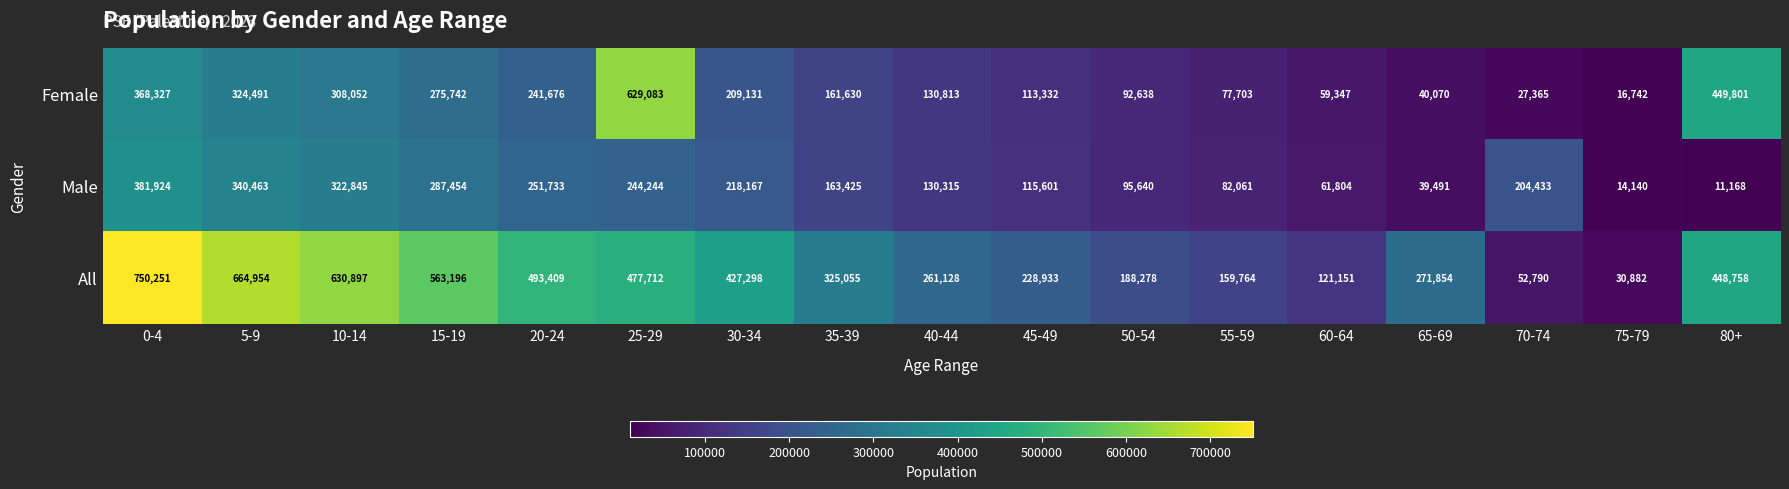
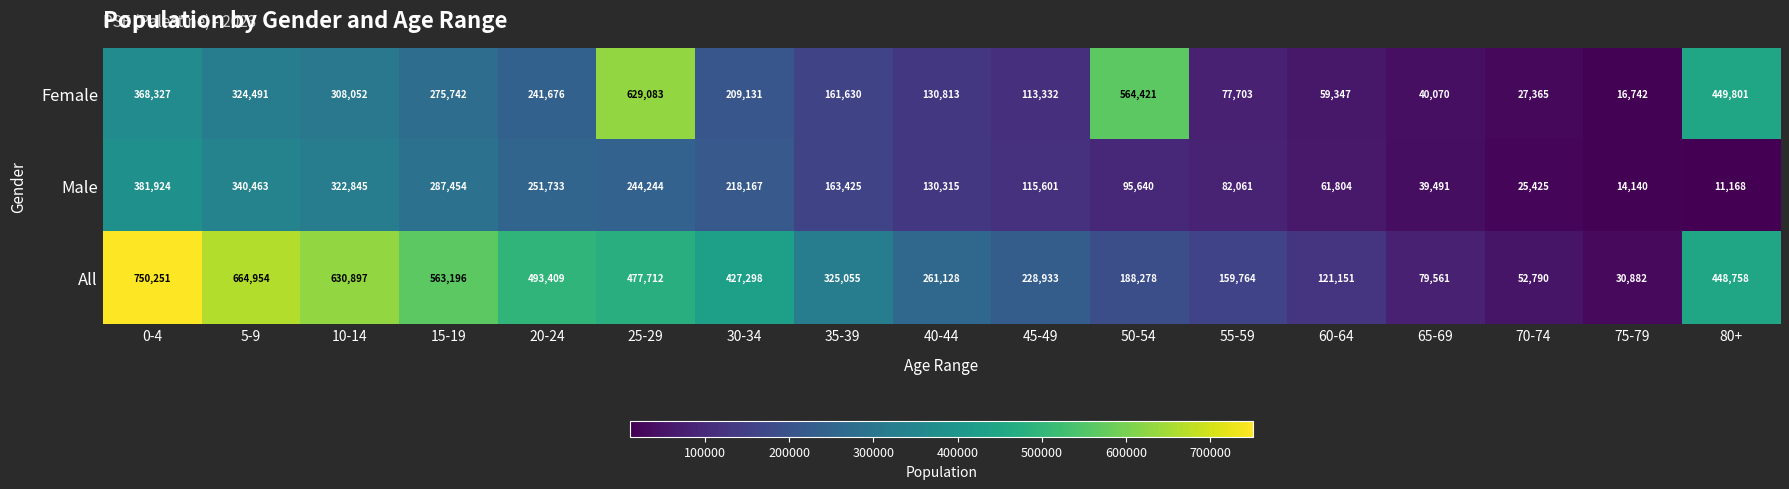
  {
    "Female": {
      "0-4": "368,327",
      "5-9": "324,491",
      "10-14": "308,052",
      "15-19": "275,742",
      "20-24": "241,676",
      "25-29": "629,083",
      "30-34": "209,131",
      "35-39": "161,630",
      "40-44": "130,813",
      "45-49": "113,332",
-     "50-54": "92,638",
+     "50-54": "564,421",
      "55-59": "77,703",
      "60-64": "59,347",
      "65-69": "40,070",
      "70-74": "27,365",
      "75-79": "16,742",
      "80+": "449,801"
    },
    "Male": {
      "0-4": "381,924",
      "5-9": "340,463",
      "10-14": "322,845",
      "15-19": "287,454",
      "20-24": "251,733",
      "25-29": "244,244",
      "30-34": "218,167",
      "35-39": "163,425",
      "40-44": "130,315",
      "45-49": "115,601",
      "50-54": "95,640",
      "55-59": "82,061",
      "60-64": "61,804",
      "65-69": "39,491",
-     "70-74": "204,433",
+     "70-74": "25,425",
      "75-79": "14,140",
      "80+": "11,168"
    },
    "All": {
      "0-4": "750,251",
      "5-9": "664,954",
      "10-14": "630,897",
      "15-19": "563,196",
      "20-24": "493,409",
      "25-29": "477,712",
      "30-34": "427,298",
      "35-39": "325,055",
      "40-44": "261,128",
      "45-49": "228,933",
      "50-54": "188,278",
      "55-59": "159,764",
      "60-64": "121,151",
-     "65-69": "271,854",
+     "65-69": "79,561",
      "70-74": "52,790",
      "75-79": "30,882",
      "80+": "448,758"
    }
  }
